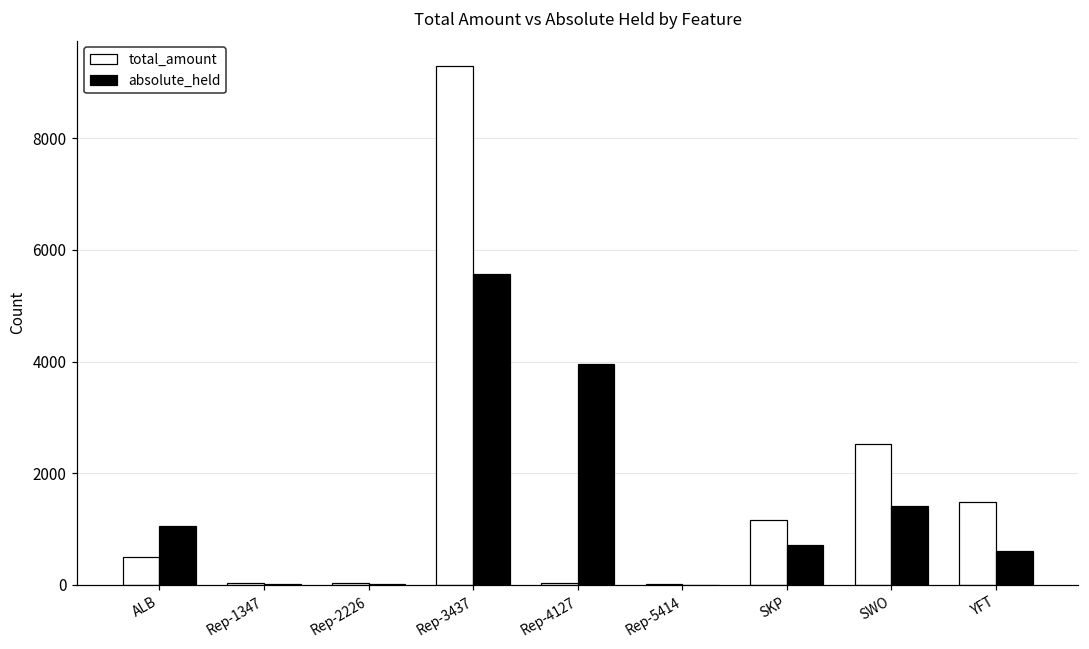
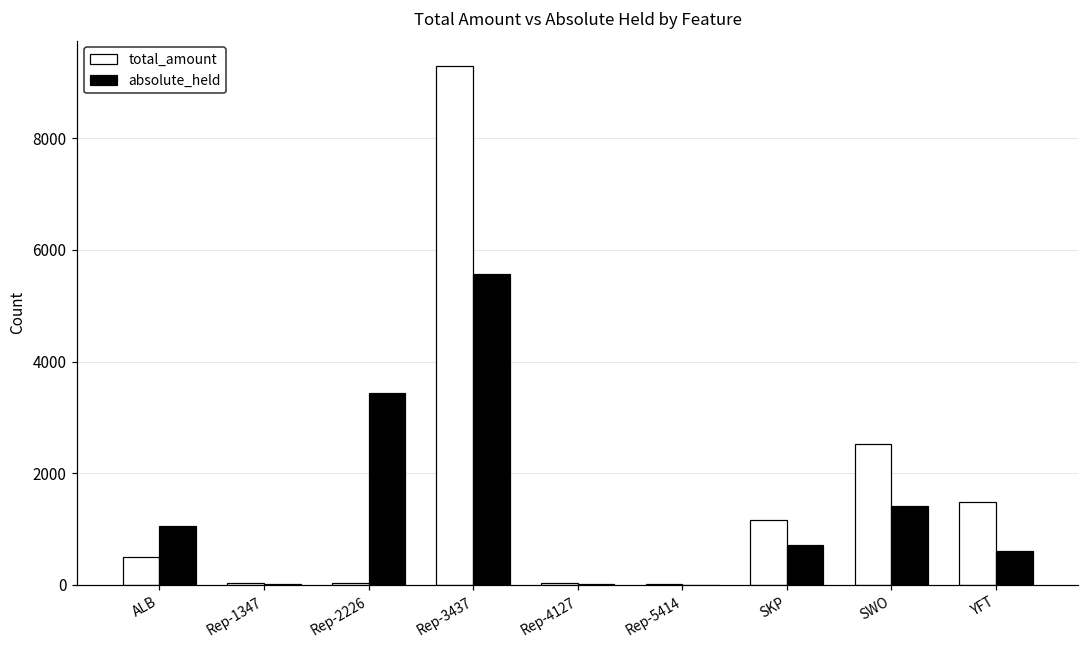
  {
    "total_amount": {
      "ALB": 500,
      "Rep-3437": 9300,
      "SKP": 1200,
      "SWO": 2500,
      "YFT": 1500
    },
    "absolute_held": {
      "ALB": 1000,
-     "Rep-2226": 0,
+     "Rep-2226": 3400,
      "Rep-3437": 5600,
-     "Rep-4127": 4000,
+     "Rep-4127": 0,
      "SKP": 700,
      "SWO": 1400,
      "YFT": 600
    }
  }
